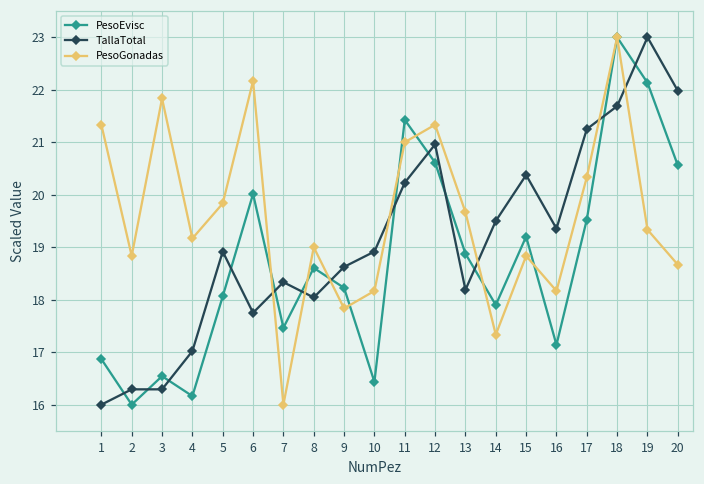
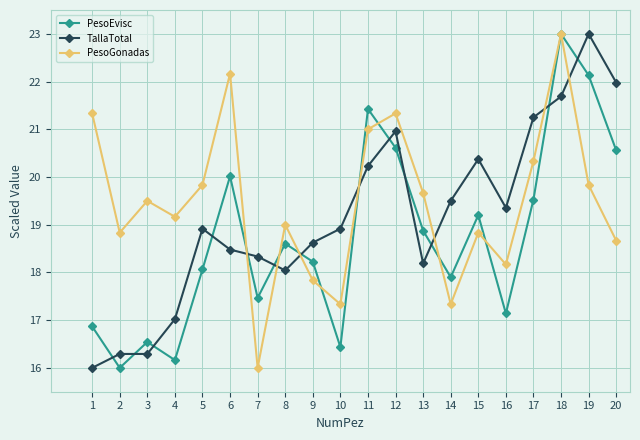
  {
    "PesoEvisc": {
      "1": 16.9,
      "2": 16.0,
      "3": 16.5,
      "4": 16.2,
      "5": 18.1,
      "6": 20.0,
      "7": 17.5,
      "8": 18.6,
      "9": 18.2,
      "10": 16.4,
      "11": 21.4,
      "12": 20.6,
      "13": 18.9,
      "14": 17.9,
      "15": 19.2,
      "16": 17.1,
      "17": 19.5,
      "19": 22.1,
      "20": 20.6
    },
    "TallaTotal": {
      "1": 16.0,
      "2": 16.3,
      "3": 16.3,
      "4": 17.0,
      "5": 18.9,
-     "6": 17.8,
+     "6": 18.5,
      "7": 18.3,
      "8": 18.0,
      "9": 18.6,
      "10": 18.9,
      "11": 20.2,
      "12": 21.0,
      "13": 18.2,
      "14": 19.5,
      "15": 20.4,
      "16": 19.4,
      "17": 21.3,
      "18": 21.7,
      "19": 23.0,
      "20": 22.0
    },
    "PesoGonadas": {
      "1": 21.3,
      "2": 18.8,
-     "3": 21.8,
+     "3": 19.5,
      "4": 19.2,
      "5": 19.8,
      "6": 22.2,
      "7": 16.0,
      "8": 19.0,
      "9": 17.8,
-     "10": 18.2,
+     "10": 17.3,
      "11": 21.0,
      "12": 21.3,
      "13": 19.7,
      "14": 17.3,
      "15": 18.8,
      "16": 18.2,
      "17": 20.3,
-     "19": 19.3,
+     "19": 19.8,
      "20": 18.7
    }
  }
